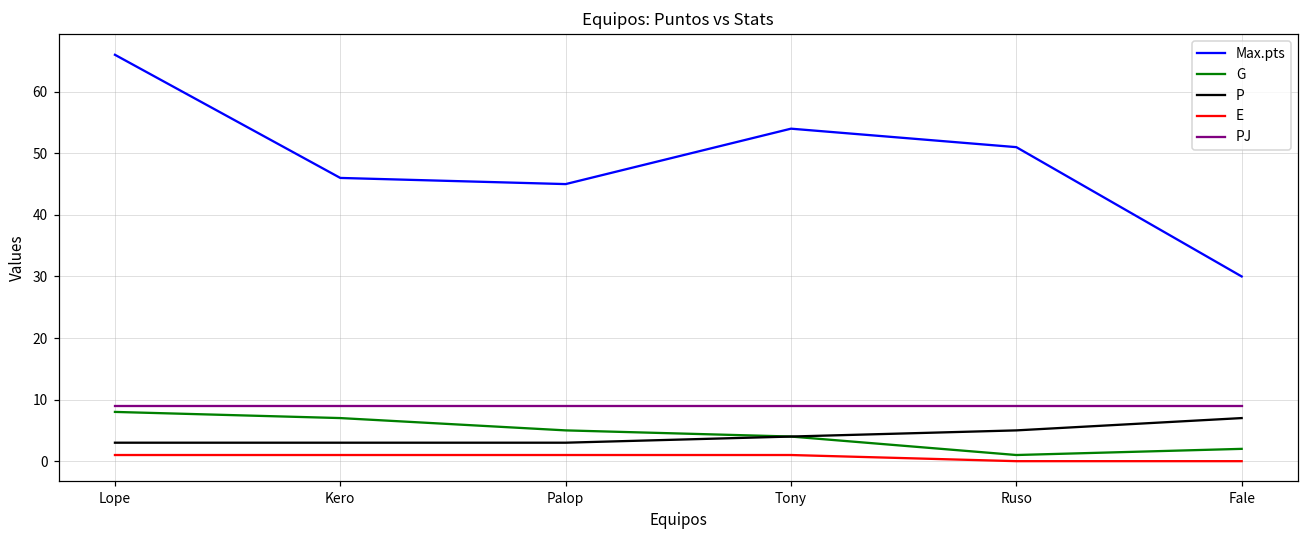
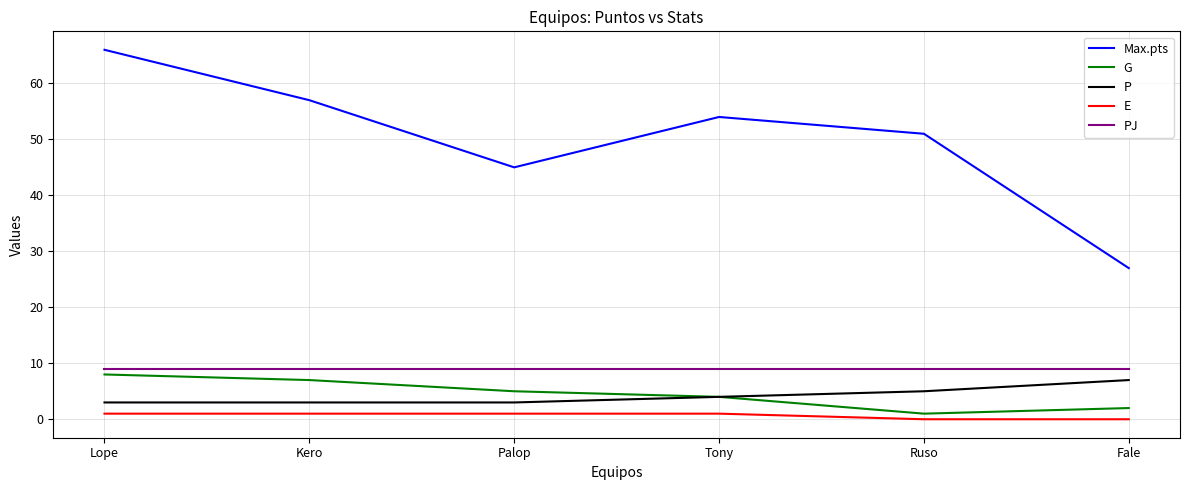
  {
    "Max.pts": {
      "Lope": 66,
-     "Kero": 46,
+     "Kero": 57,
      "Palop": 45,
      "Tony": 54,
      "Ruso": 51,
-     "Fale": 30
+     "Fale": 27
    },
    "G": {
      "Lope": 8,
      "Kero": 7,
      "Palop": 5,
      "Ruso": 1,
      "Fale": 2
    },
    "P": {
      "Lope": 3,
      "Kero": 3,
      "Palop": 3,
      "Ruso": 5,
      "Fale": 7
    },
    "E": {
      "Lope": 1,
      "Kero": 1,
      "Palop": 1,
      "Tony": 1,
      "Ruso": 0,
      "Fale": 0
    },
    "PJ": {
      "Lope": 9,
      "Kero": 9,
      "Palop": 9,
      "Tony": 9,
      "Ruso": 9,
      "Fale": 9
    }
  }
